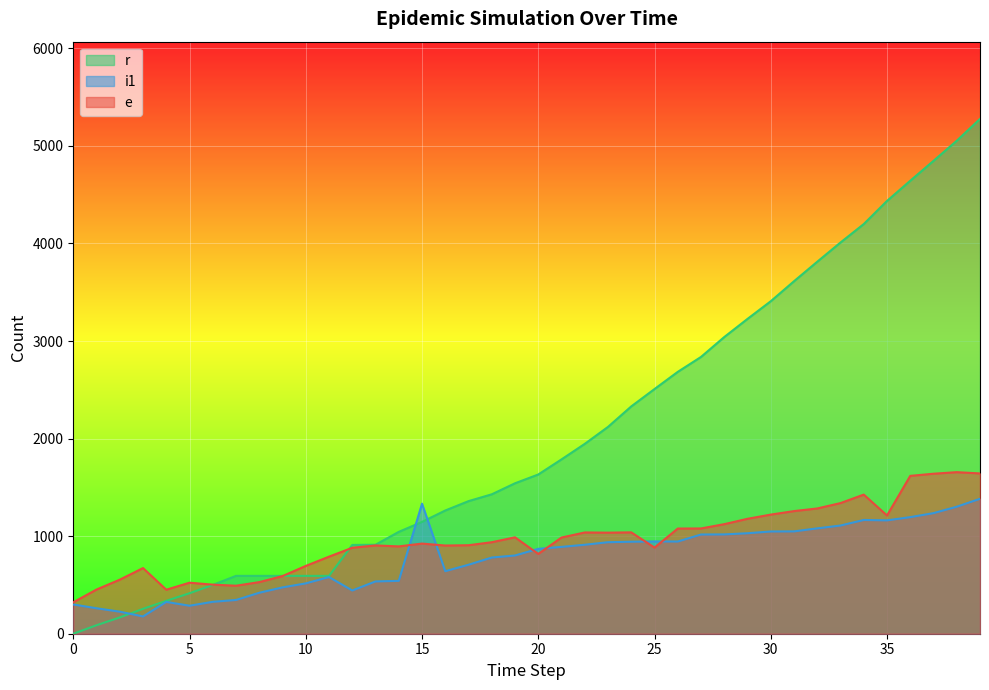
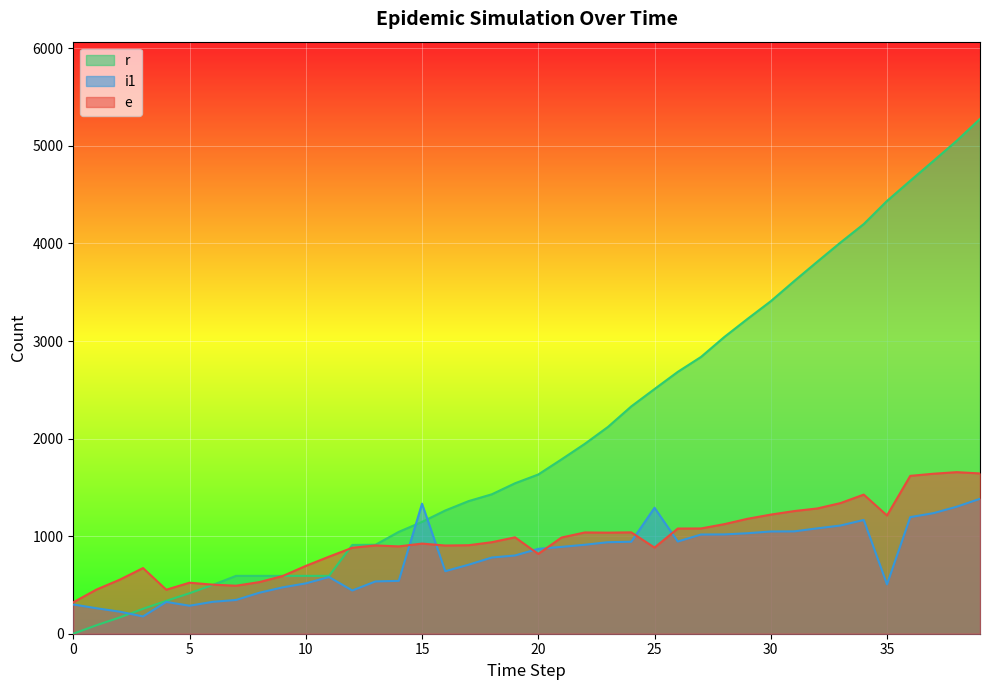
  {
    "r": {
      "0": 0,
      "5": 400,
      "10": 600,
      "15": 1100,
      "20": 1600,
      "25": 2500,
      "30": 3400,
      "35": 4400
    },
    "i1": {
      "5": 300,
      "10": 500,
      "15": 1300,
      "20": 900,
-     "25": 900,
+     "25": 1300,
      "30": 1000,
-     "35": 1200
+     "35": 500
    },
    "e": {
      "5": 500,
      "10": 700,
      "15": 900,
      "20": 800,
      "25": 900,
      "30": 1200,
      "35": 1200
    }
  }
